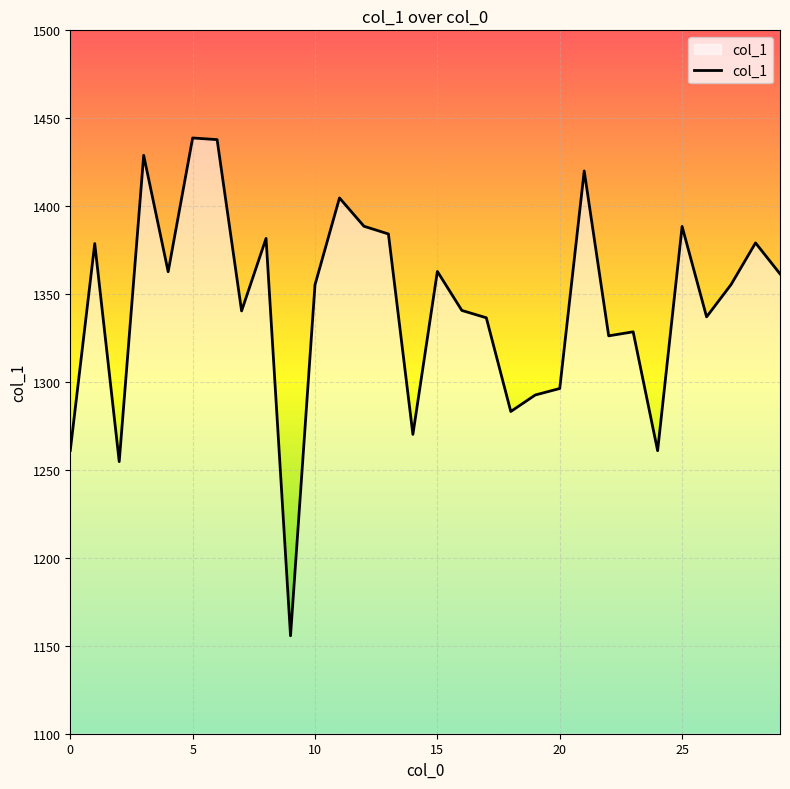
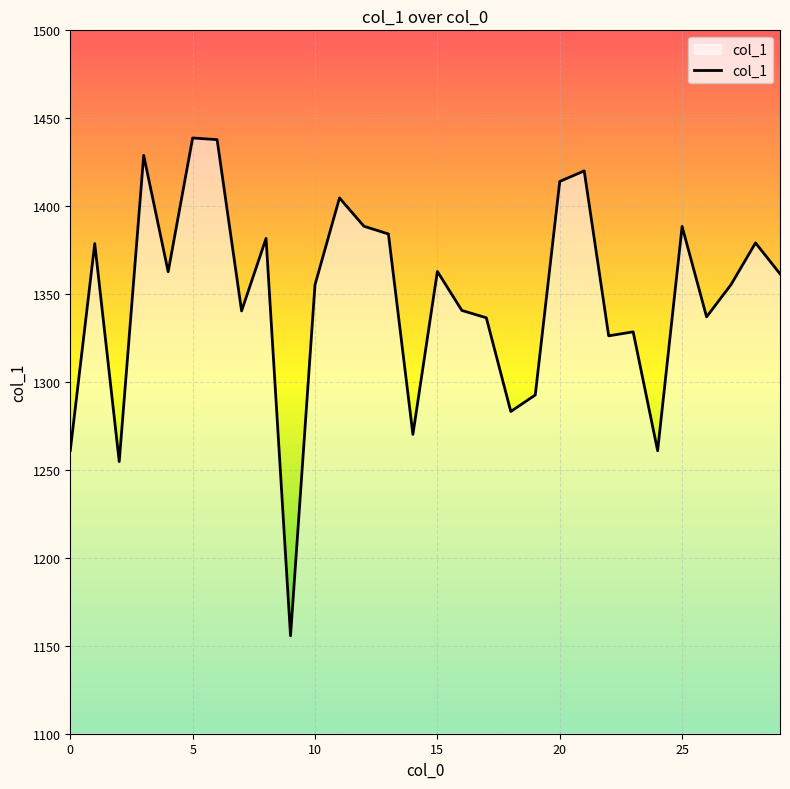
  {
    "0": 1261,
    "5": 1439,
    "10": 1355,
    "15": 1363,
-   "20": 1296,
+   "20": 1414,
    "25": 1388
  }
